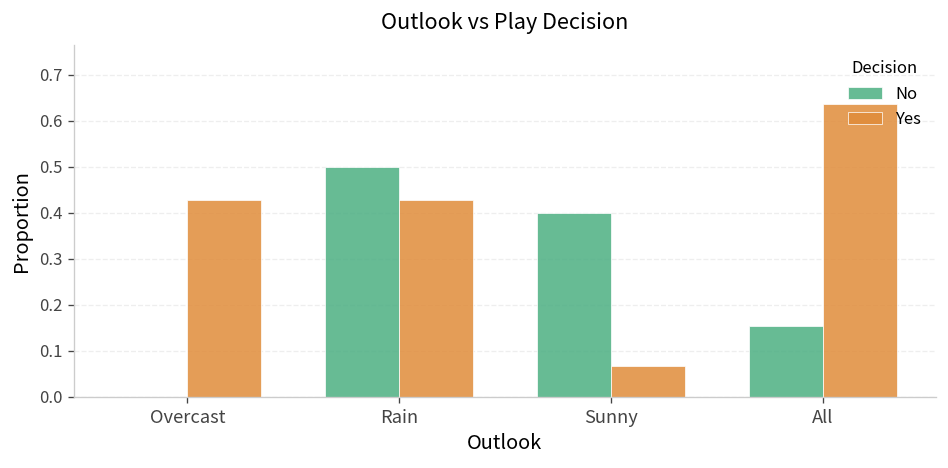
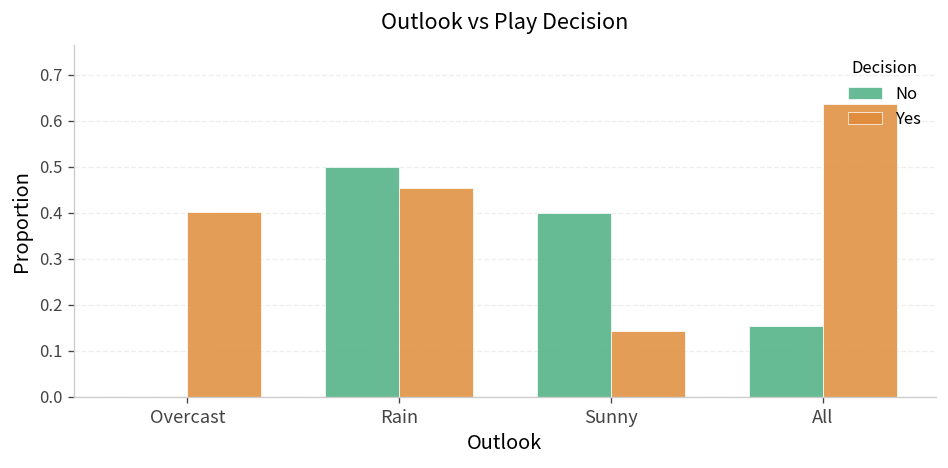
  {
    "No": {
      "Overcast": 0.00,
      "Rain": 0.50,
      "Sunny": 0.40,
      "All": 0.15
    },
    "Yes": {
-     "Overcast": 0.43,
-     "Rain": 0.43,
-     "Sunny": 0.07,
+     "Overcast": 0.40,
+     "Rain": 0.45,
+     "Sunny": 0.14,
      "All": 0.64
    }
  }
